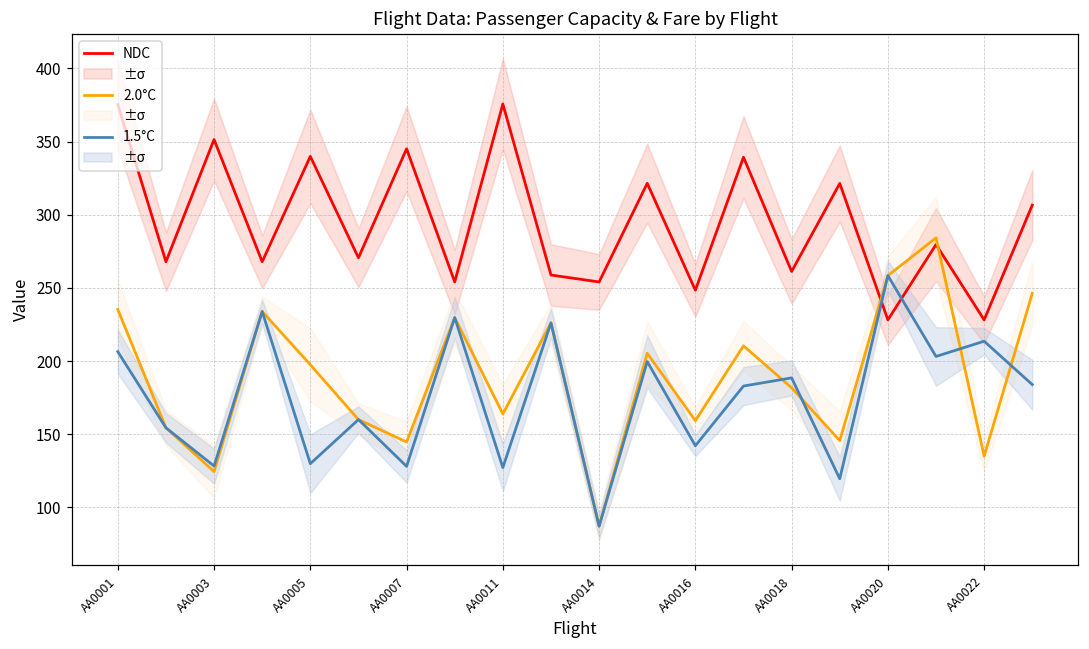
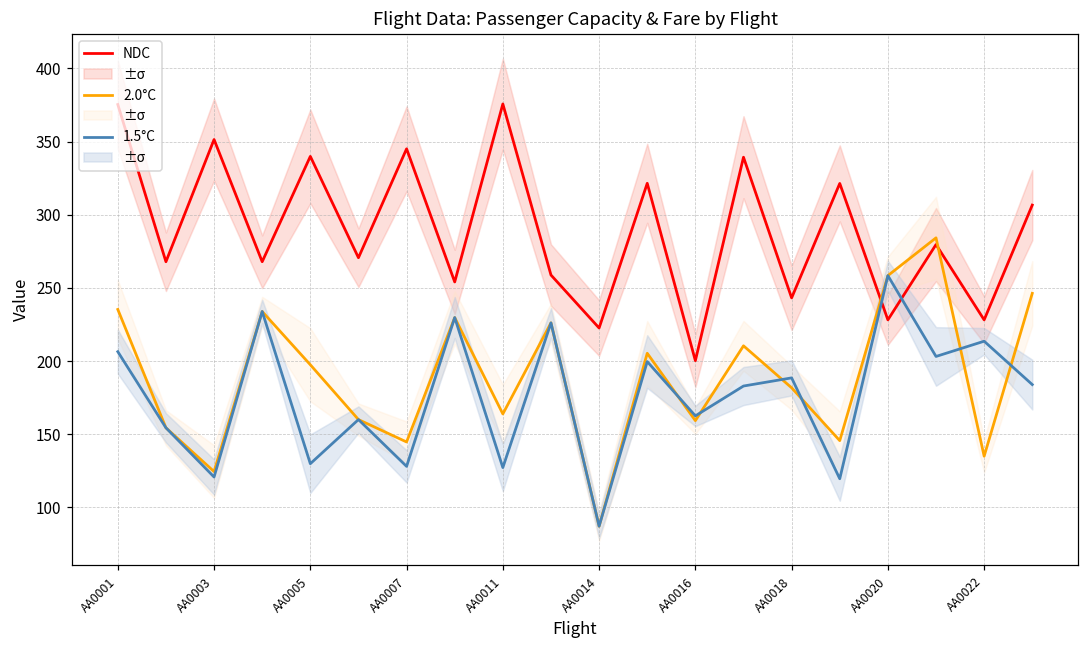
  {
    "NDC": {
      "AA0003": 351,
      "AA0005": 340,
      "AA0007": 345,
      "AA0011": 376,
-     "AA0014": 254,
-     "AA0016": 248,
-     "AA0018": 261,
+     "AA0014": 223,
+     "AA0016": 200,
+     "AA0018": 243,
      "AA0020": 228,
      "AA0022": 228
    },
    "2.0°C": {
      "AA0001": 235,
      "AA0003": 125,
      "AA0005": 198,
      "AA0007": 145,
      "AA0011": 164,
      "AA0016": 159,
      "AA0018": 182,
      "AA0022": 135
    },
    "1.5°C": {
      "AA0001": 206,
-     "AA0003": 128,
+     "AA0003": 121,
      "AA0005": 130,
      "AA0007": 128,
      "AA0011": 127,
-     "AA0016": 142,
+     "AA0016": 163,
      "AA0018": 189,
      "AA0022": 214
    }
  }
